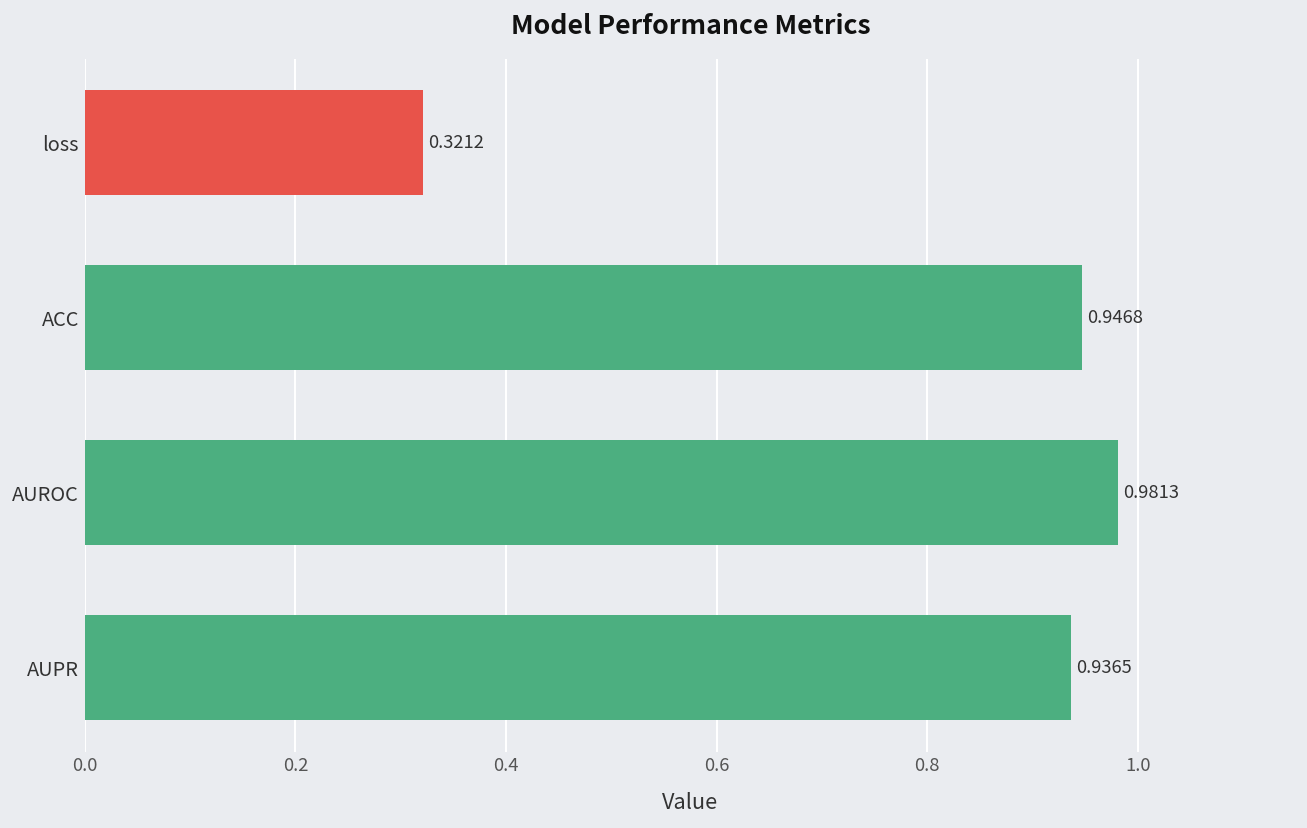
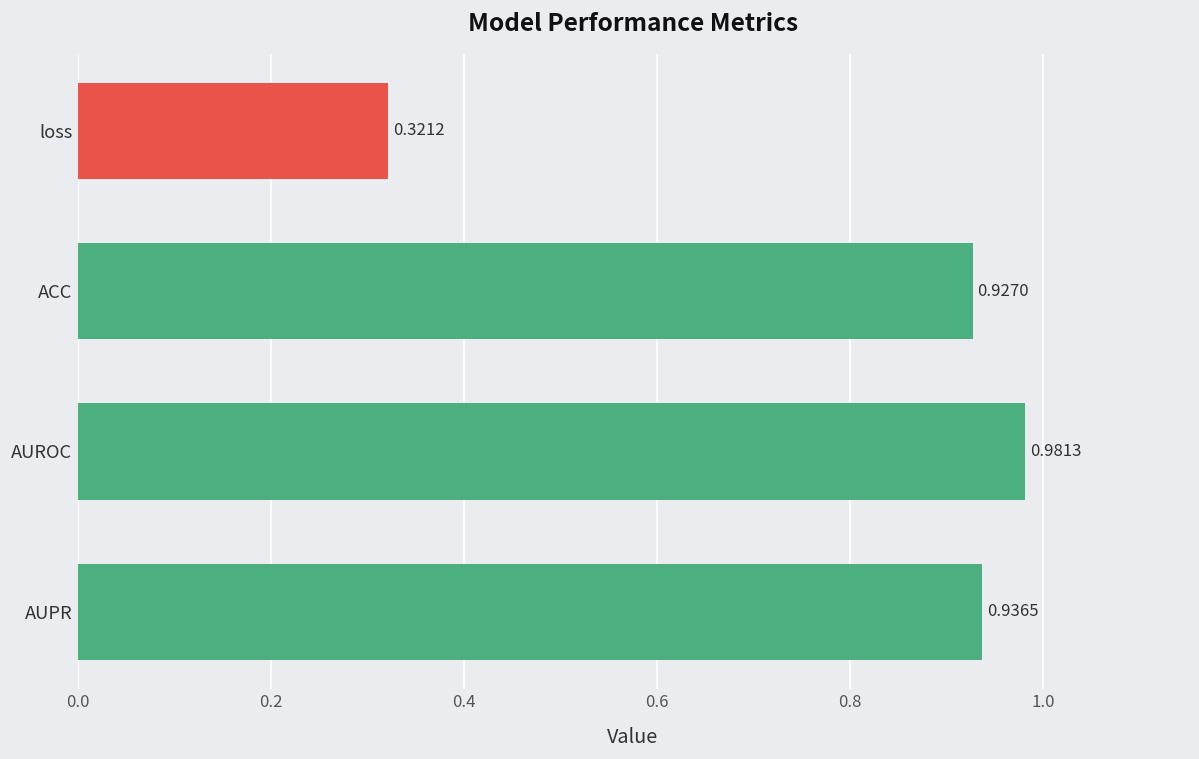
  {
    "loss": 0.3212,
-   "ACC": 0.9468,
+   "ACC": 0.9270,
    "AUROC": 0.9813,
    "AUPR": 0.9365
  }
